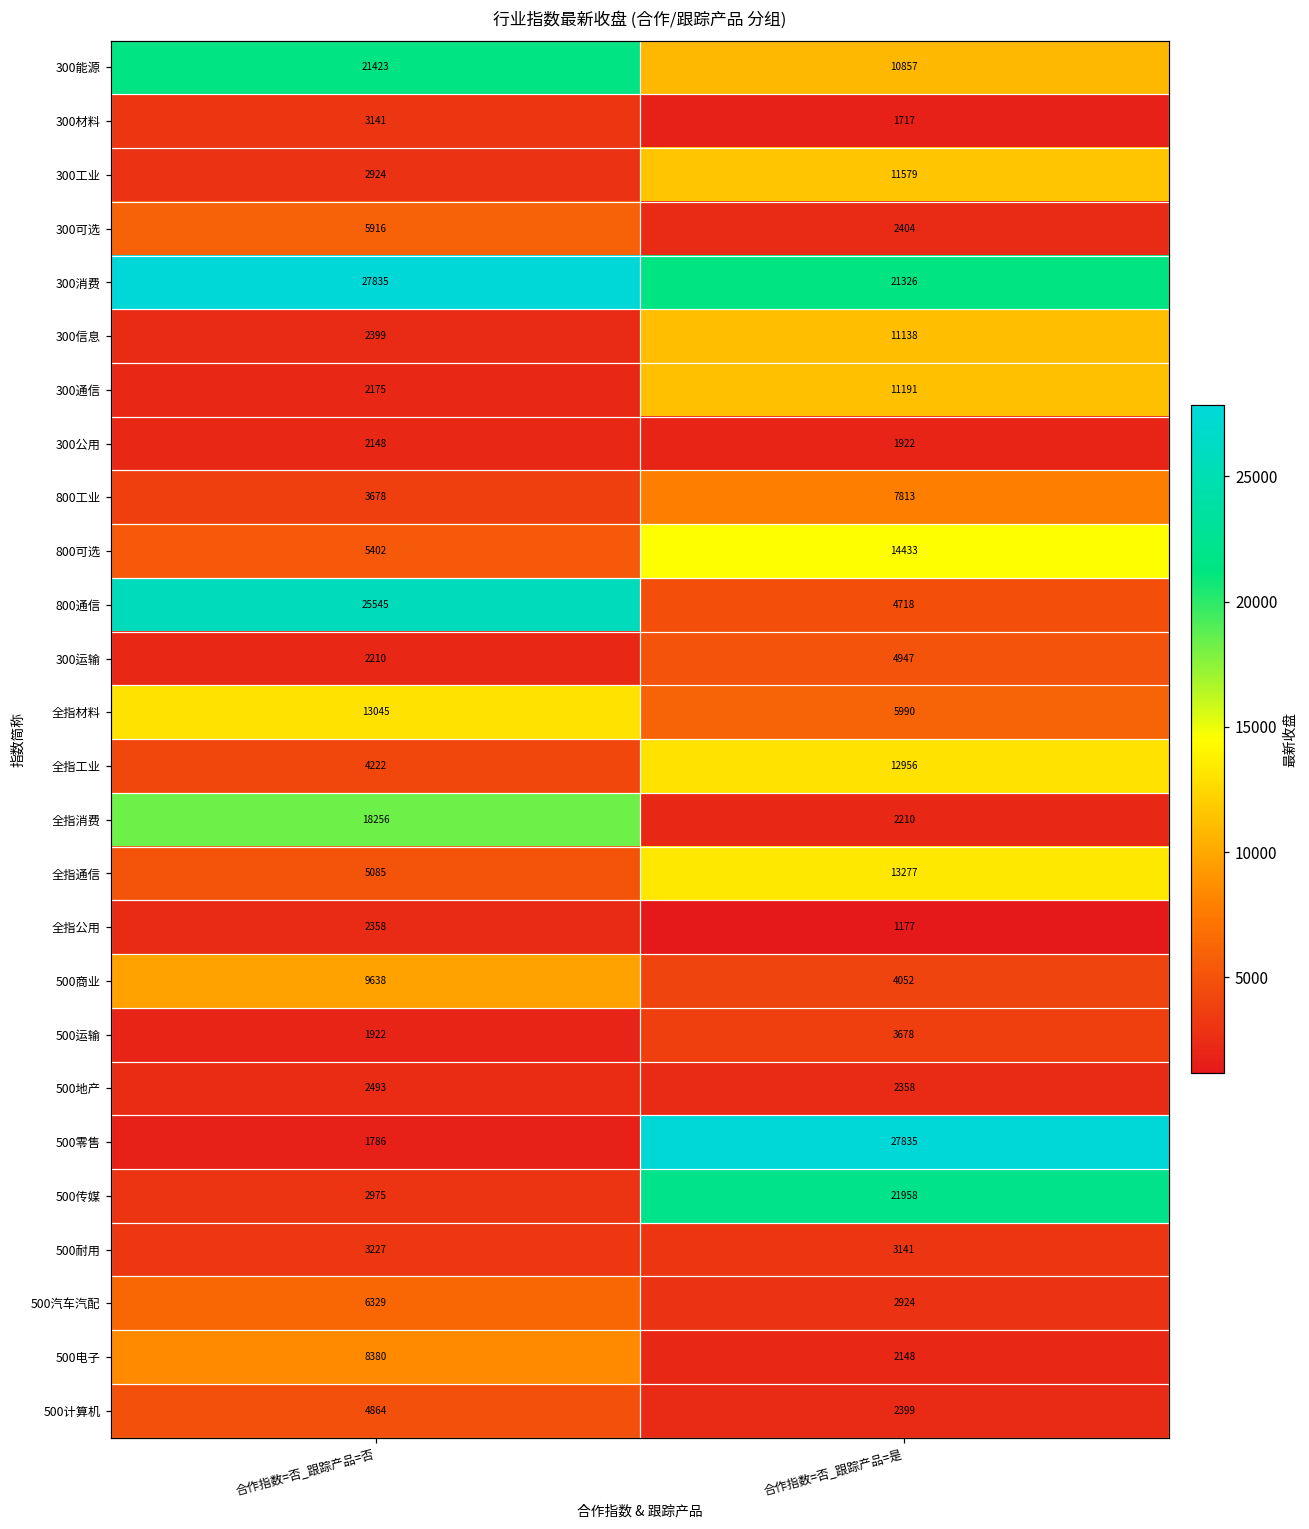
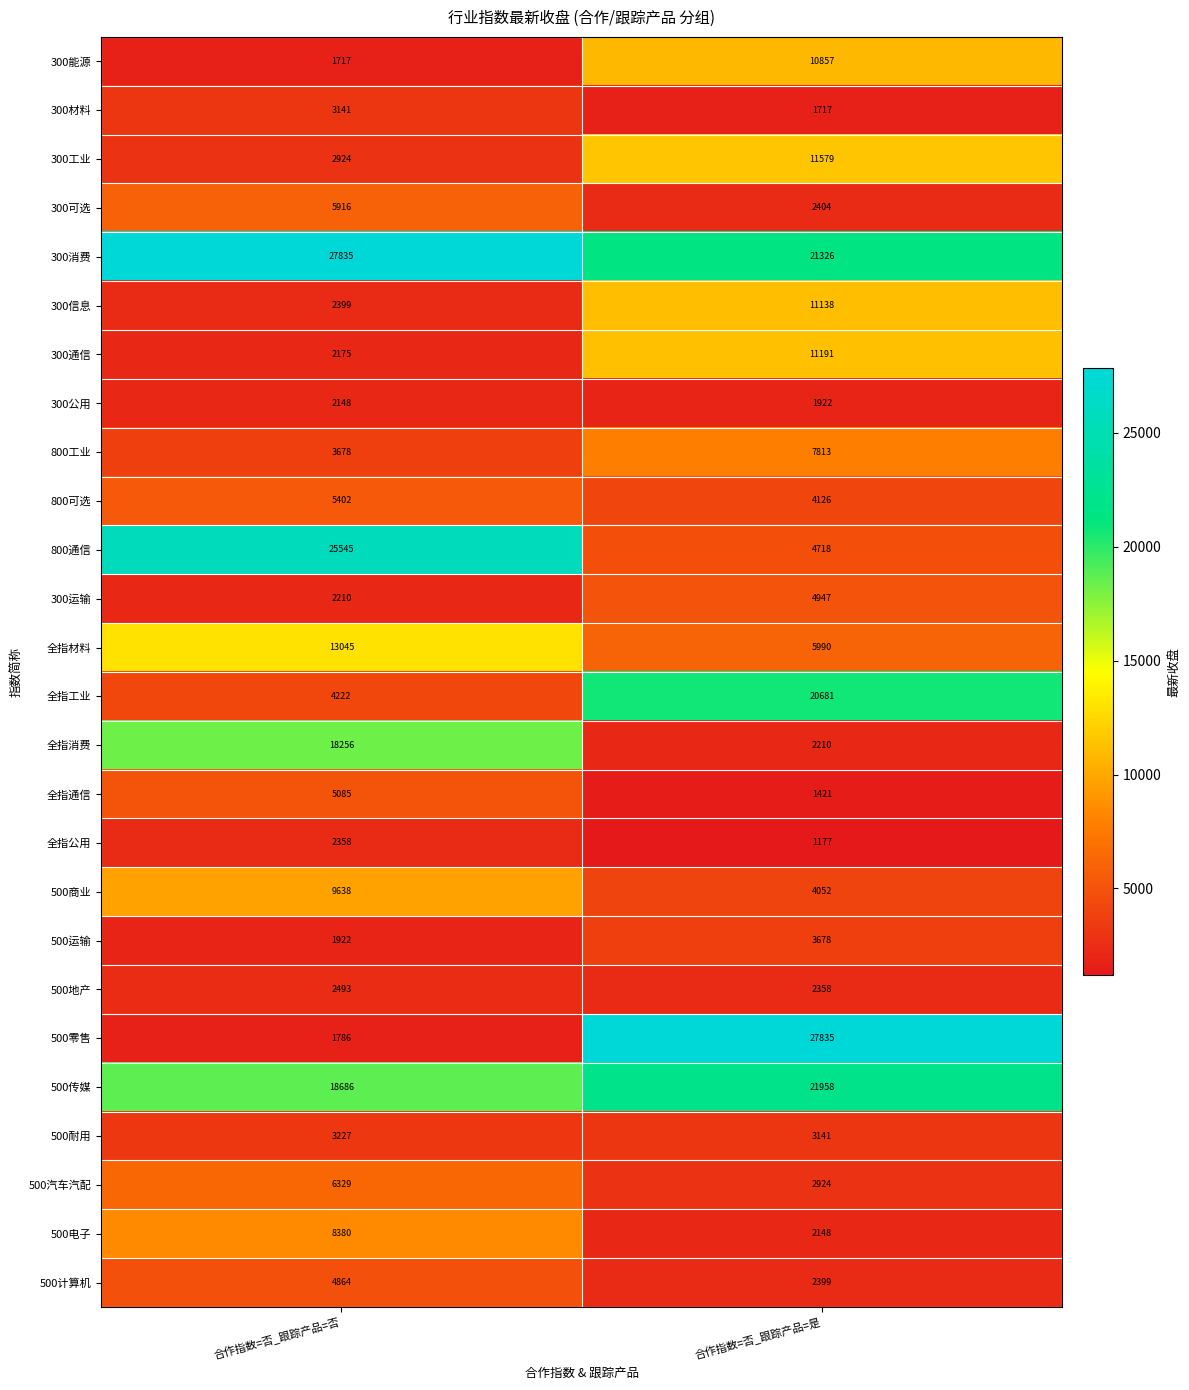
  {
    "300能源": {
-     "合作指数=否_跟踪产品=否": 21423,
+     "合作指数=否_跟踪产品=否": 1717,
      "合作指数=否_跟踪产品=是": 10857
    },
    "300材料": {
      "合作指数=否_跟踪产品=否": 3141,
      "合作指数=否_跟踪产品=是": 1717
    },
    "300工业": {
      "合作指数=否_跟踪产品=否": 2924,
      "合作指数=否_跟踪产品=是": 11579
    },
    "300可选": {
      "合作指数=否_跟踪产品=否": 5916,
      "合作指数=否_跟踪产品=是": 2404
    },
    "300消费": {
      "合作指数=否_跟踪产品=否": 27835,
      "合作指数=否_跟踪产品=是": 21326
    },
    "300信息": {
      "合作指数=否_跟踪产品=否": 2399,
      "合作指数=否_跟踪产品=是": 11138
    },
    "300通信": {
      "合作指数=否_跟踪产品=否": 2175,
      "合作指数=否_跟踪产品=是": 11191
    },
    "300公用": {
      "合作指数=否_跟踪产品=否": 2148,
      "合作指数=否_跟踪产品=是": 1922
    },
    "800工业": {
      "合作指数=否_跟踪产品=否": 3678,
      "合作指数=否_跟踪产品=是": 7813
    },
    "800可选": {
      "合作指数=否_跟踪产品=否": 5402,
-     "合作指数=否_跟踪产品=是": 14433
+     "合作指数=否_跟踪产品=是": 4126
    },
    "800通信": {
      "合作指数=否_跟踪产品=否": 25545,
      "合作指数=否_跟踪产品=是": 4718
    },
    "300运输": {
      "合作指数=否_跟踪产品=否": 2210,
      "合作指数=否_跟踪产品=是": 4947
    },
    "全指材料": {
      "合作指数=否_跟踪产品=否": 13045,
      "合作指数=否_跟踪产品=是": 5990
    },
    "全指工业": {
      "合作指数=否_跟踪产品=否": 4222,
-     "合作指数=否_跟踪产品=是": 12956
+     "合作指数=否_跟踪产品=是": 20681
    },
    "全指消费": {
      "合作指数=否_跟踪产品=否": 18256,
      "合作指数=否_跟踪产品=是": 2210
    },
    "全指通信": {
      "合作指数=否_跟踪产品=否": 5085,
-     "合作指数=否_跟踪产品=是": 13277
+     "合作指数=否_跟踪产品=是": 1421
    },
    "全指公用": {
      "合作指数=否_跟踪产品=否": 2358,
      "合作指数=否_跟踪产品=是": 1177
    },
    "500商业": {
      "合作指数=否_跟踪产品=否": 9638,
      "合作指数=否_跟踪产品=是": 4052
    },
    "500运输": {
      "合作指数=否_跟踪产品=否": 1922,
      "合作指数=否_跟踪产品=是": 3678
    },
    "500地产": {
      "合作指数=否_跟踪产品=否": 2493,
      "合作指数=否_跟踪产品=是": 2358
    },
    "500零售": {
      "合作指数=否_跟踪产品=否": 1786,
      "合作指数=否_跟踪产品=是": 27835
    },
    "500传媒": {
-     "合作指数=否_跟踪产品=否": 2975,
+     "合作指数=否_跟踪产品=否": 18686,
      "合作指数=否_跟踪产品=是": 21958
    },
    "500耐用": {
      "合作指数=否_跟踪产品=否": 3227,
      "合作指数=否_跟踪产品=是": 3141
    },
    "500汽车汽配": {
      "合作指数=否_跟踪产品=否": 6329,
      "合作指数=否_跟踪产品=是": 2924
    },
    "500电子": {
      "合作指数=否_跟踪产品=否": 8380,
      "合作指数=否_跟踪产品=是": 2148
    },
    "500计算机": {
      "合作指数=否_跟踪产品=否": 4864,
      "合作指数=否_跟踪产品=是": 2399
    }
  }
